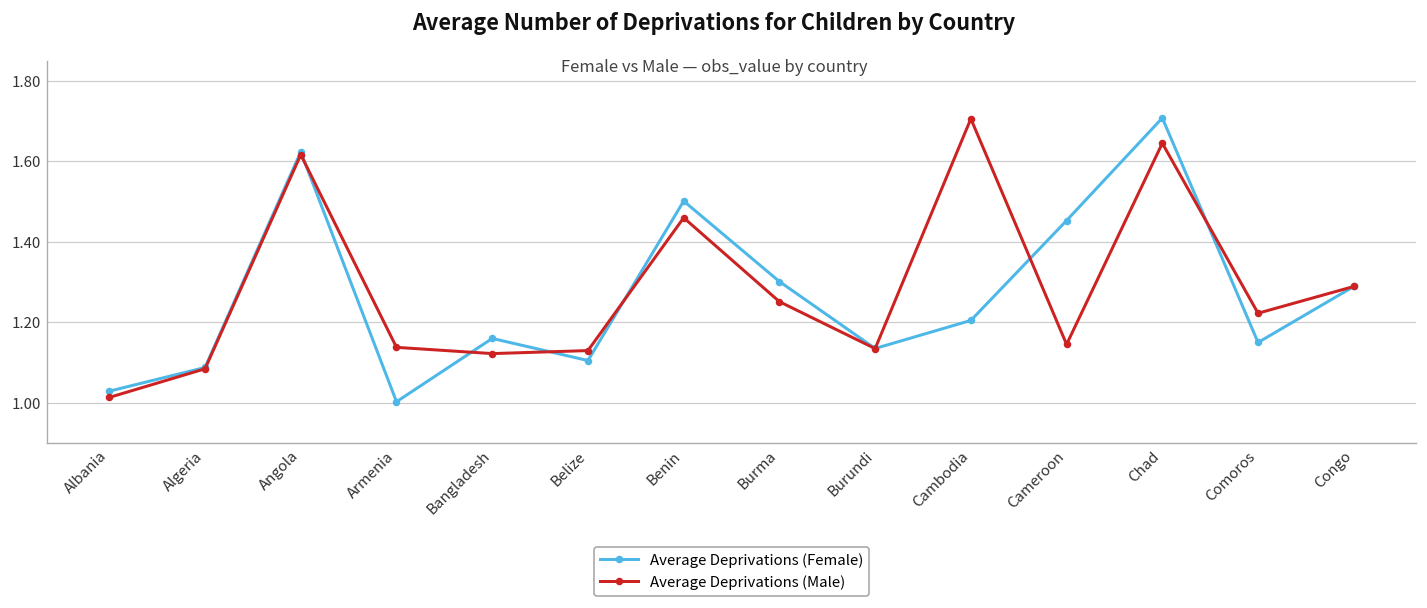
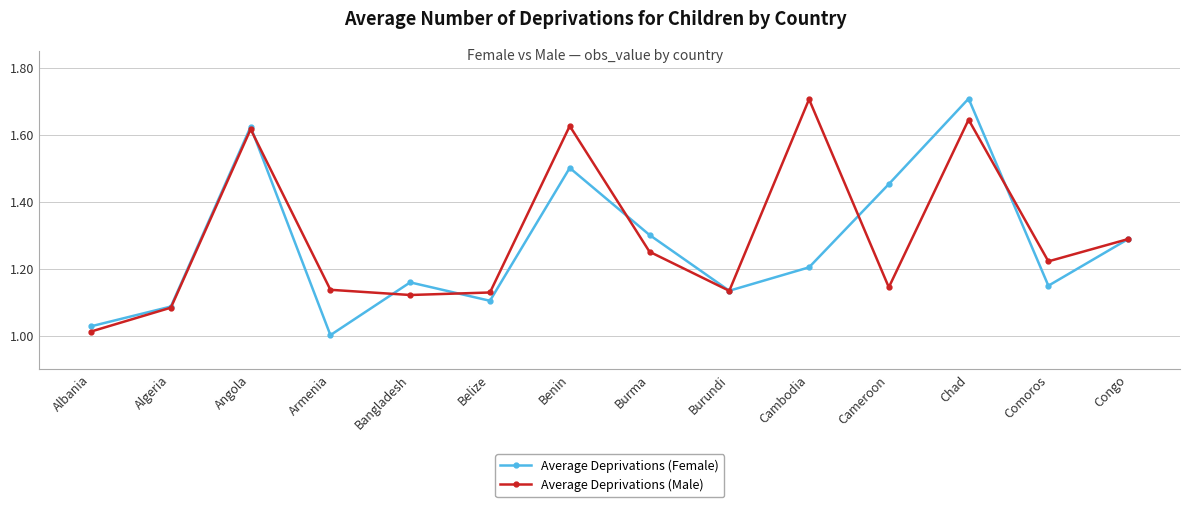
  {
    "Average Deprivations (Female)": {
      "Albania": 1.03,
      "Armenia": 1.00,
      "Bangladesh": 1.16,
      "Belize": 1.10,
      "Benin": 1.50,
      "Burma": 1.30,
      "Cambodia": 1.20,
      "Cameroon": 1.45,
      "Chad": 1.71,
      "Comoros": 1.15
    },
    "Average Deprivations (Male)": {
      "Albania": 1.01,
      "Armenia": 1.14,
      "Bangladesh": 1.12,
      "Belize": 1.13,
-     "Benin": 1.46,
+     "Benin": 1.63,
      "Burma": 1.25,
      "Cambodia": 1.71,
      "Cameroon": 1.15,
      "Chad": 1.64,
      "Comoros": 1.22
    }
  }
